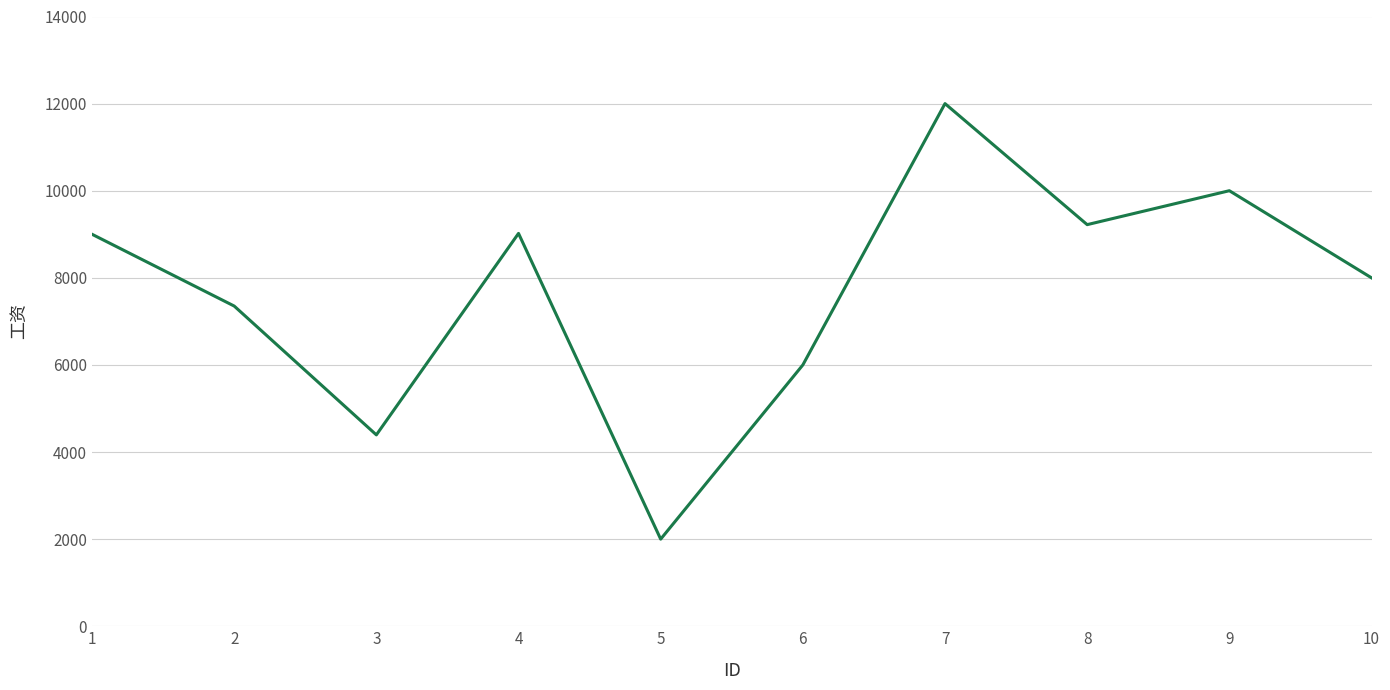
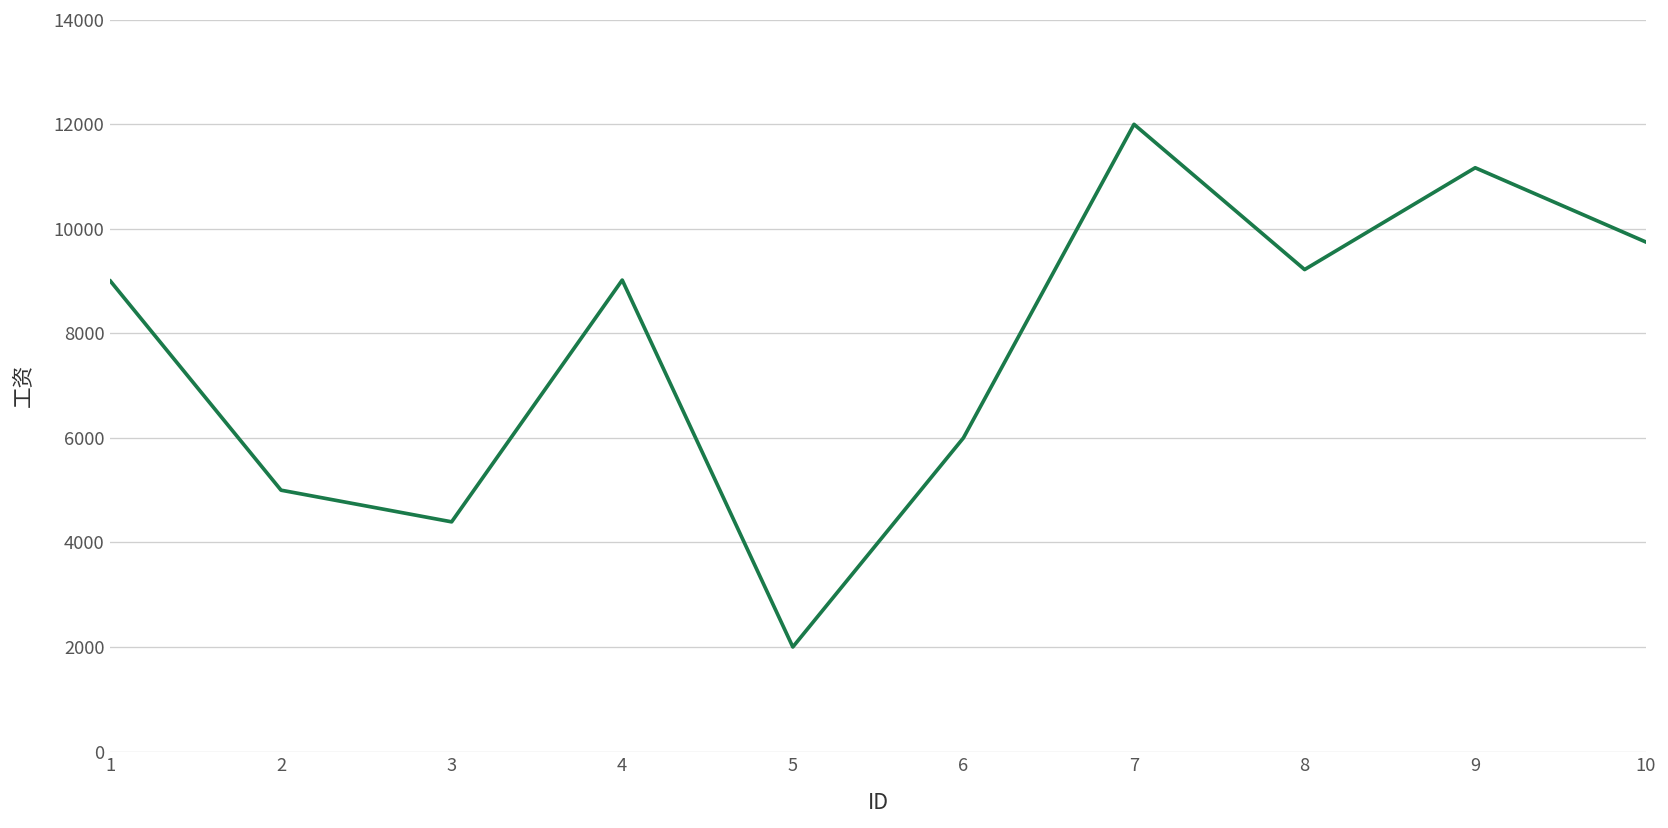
  {
    "1": 9000,
-   "2": 7400,
+   "2": 5000,
    "3": 4400,
    "4": 9000,
    "5": 2000,
    "6": 6000,
    "7": 12000,
    "8": 9200,
-   "9": 10000,
-   "10": 8000
+   "9": 11200,
+   "10": 9700
  }
